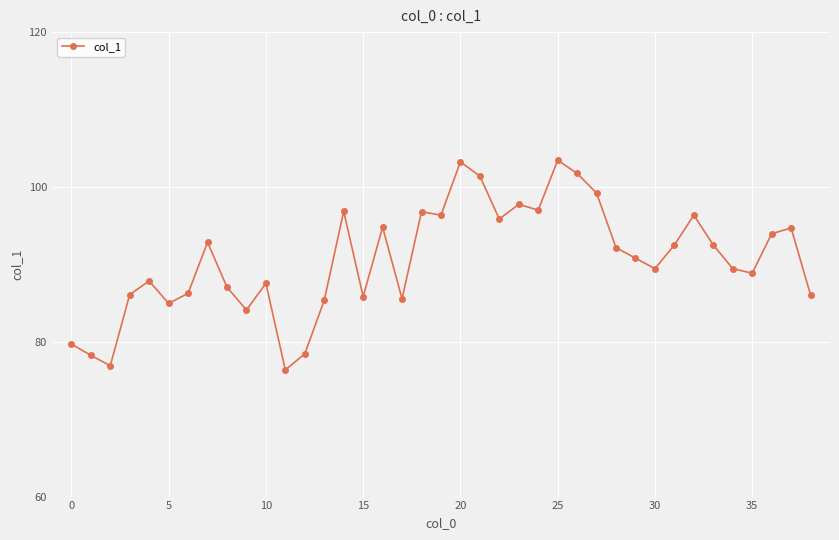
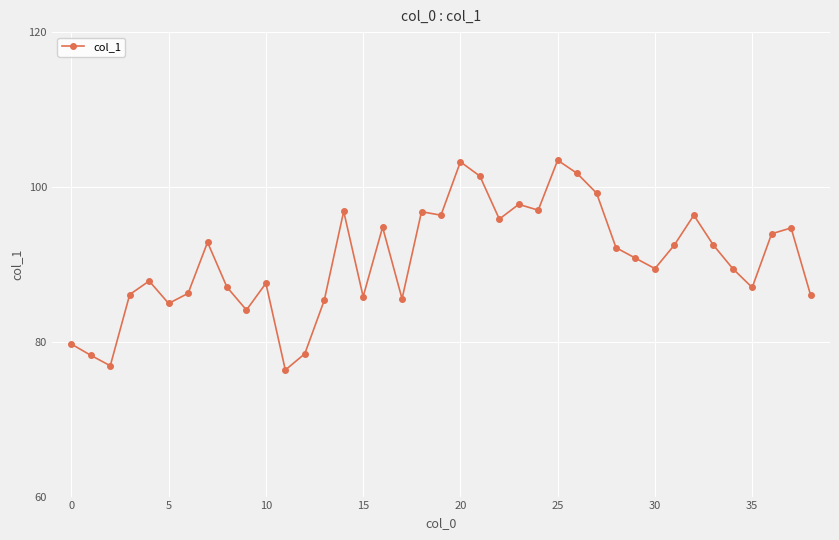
  {
    "0": 80,
    "5": 85,
    "10": 88,
    "15": 86,
    "20": 103,
    "25": 103,
    "30": 89,
-   "35": 89
+   "35": 87
  }
